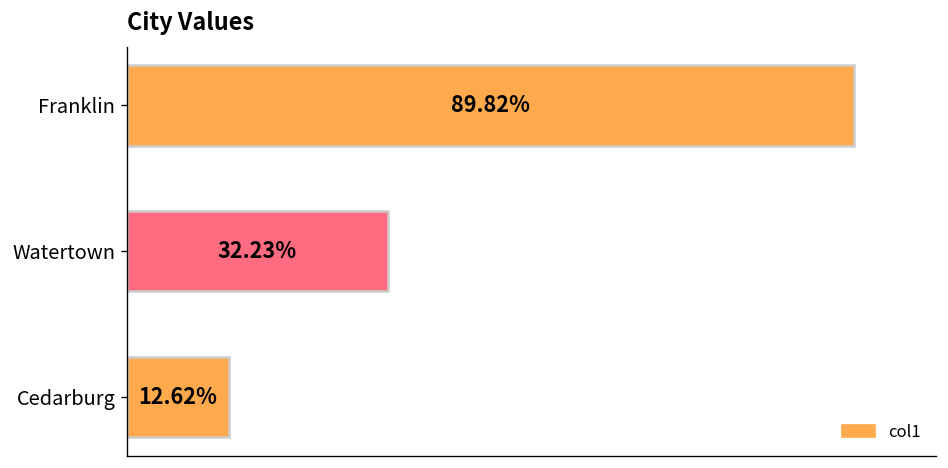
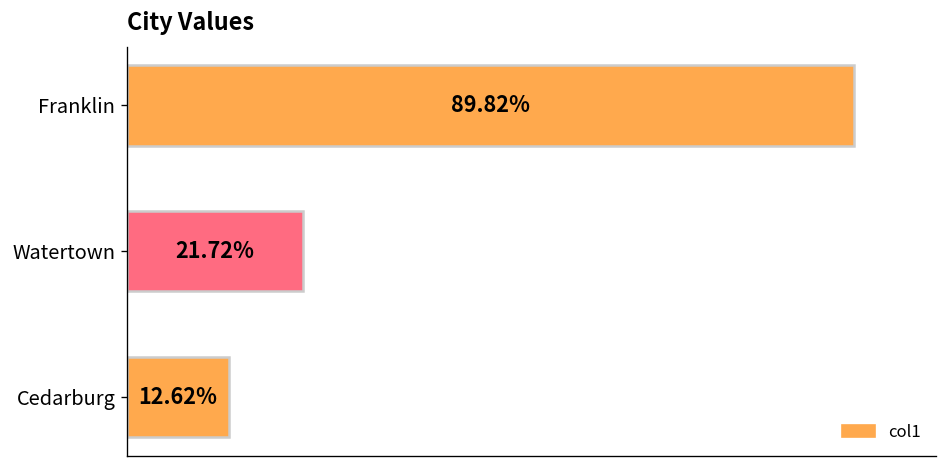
  {
    "Franklin": "89.82%",
-   "Watertown": "32.23%",
+   "Watertown": "21.72%",
    "Cedarburg": "12.62%"
  }
